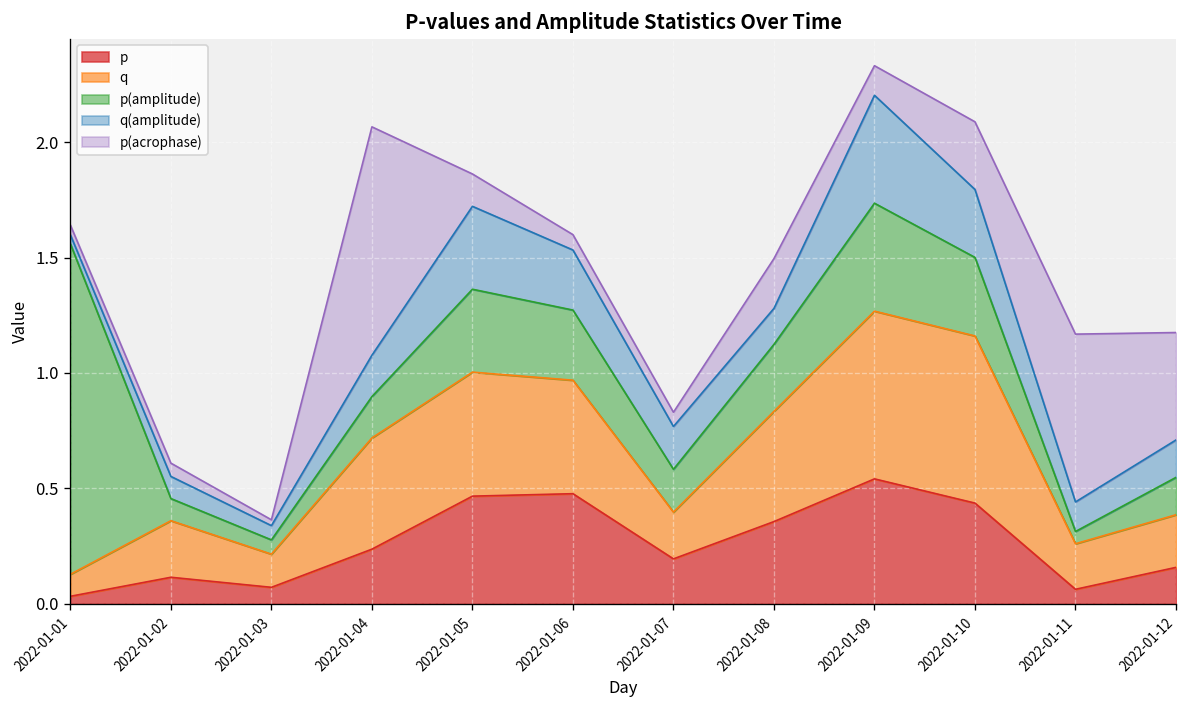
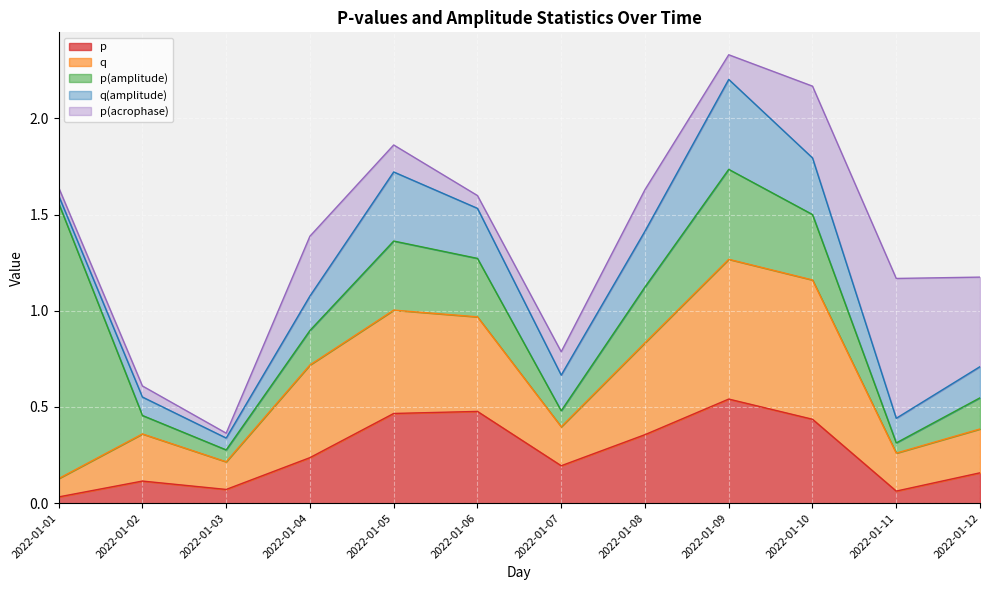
  {
    "p": {
      "2022-01-01": 0.03,
      "2022-01-02": 0.11,
      "2022-01-03": 0.07,
      "2022-01-04": 0.24,
      "2022-01-05": 0.47,
      "2022-01-06": 0.48,
      "2022-01-07": 0.19,
      "2022-01-08": 0.36,
      "2022-01-09": 0.54,
      "2022-01-10": 0.44,
      "2022-01-11": 0.06,
      "2022-01-12": 0.16
    },
    "q": {
      "2022-01-01": 0.10,
      "2022-01-02": 0.25,
      "2022-01-03": 0.14,
      "2022-01-04": 0.48,
      "2022-01-05": 0.54,
      "2022-01-06": 0.49,
      "2022-01-07": 0.20,
      "2022-01-08": 0.48,
      "2022-01-09": 0.73,
      "2022-01-10": 0.72,
      "2022-01-11": 0.20,
      "2022-01-12": 0.23
    },
    "p(amplitude)": {
      "2022-01-01": 1.43,
      "2022-01-02": 0.10,
      "2022-01-03": 0.06,
      "2022-01-04": 0.18,
      "2022-01-05": 0.36,
      "2022-01-06": 0.30,
-     "2022-01-07": 0.19,
+     "2022-01-07": 0.08,
      "2022-01-08": 0.29,
      "2022-01-09": 0.47,
      "2022-01-10": 0.34,
      "2022-01-11": 0.05,
      "2022-01-12": 0.16
    },
    "q(amplitude)": {
      "2022-01-01": 0.04,
      "2022-01-02": 0.10,
      "2022-01-03": 0.06,
      "2022-01-04": 0.18,
      "2022-01-05": 0.36,
      "2022-01-06": 0.26,
      "2022-01-07": 0.19,
-     "2022-01-08": 0.16,
+     "2022-01-08": 0.29,
      "2022-01-09": 0.47,
      "2022-01-10": 0.29,
      "2022-01-11": 0.13,
      "2022-01-12": 0.16
    },
    "p(acrophase)": {
      "2022-01-01": 0.04,
      "2022-01-02": 0.06,
      "2022-01-03": 0.03,
-     "2022-01-04": 0.99,
+     "2022-01-04": 0.31,
      "2022-01-05": 0.14,
      "2022-01-06": 0.07,
-     "2022-01-07": 0.06,
+     "2022-01-07": 0.12,
      "2022-01-08": 0.22,
      "2022-01-09": 0.13,
-     "2022-01-10": 0.29,
+     "2022-01-10": 0.37,
      "2022-01-11": 0.73,
      "2022-01-12": 0.47
    }
  }
